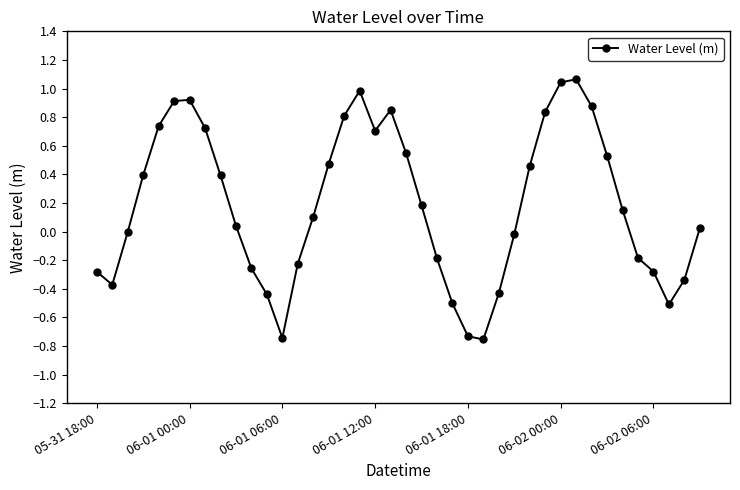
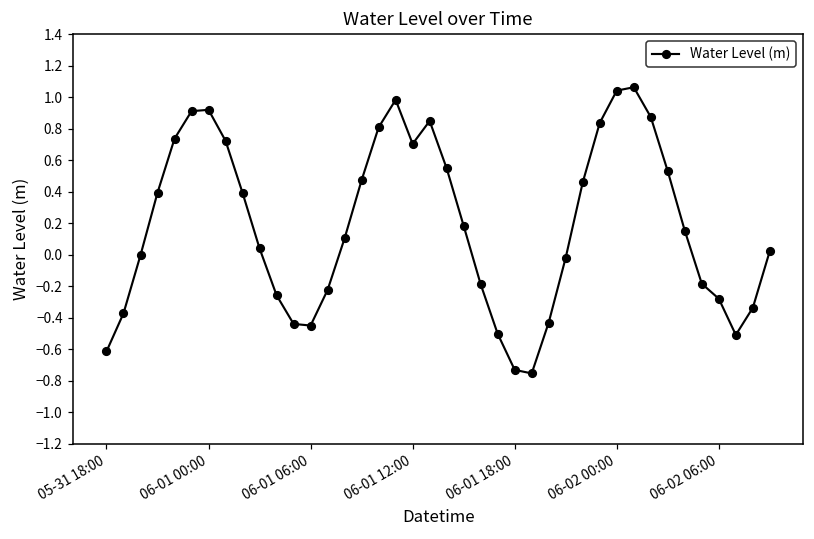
  {
-   "05-31 18:00": -0.28,
+   "05-31 18:00": -0.61,
    "06-01 00:00": 0.92,
-   "06-01 06:00": -0.74,
+   "06-01 06:00": -0.45,
    "06-01 12:00": 0.70,
    "06-01 18:00": -0.73,
    "06-02 00:00": 1.04,
    "06-02 06:00": -0.28
  }
